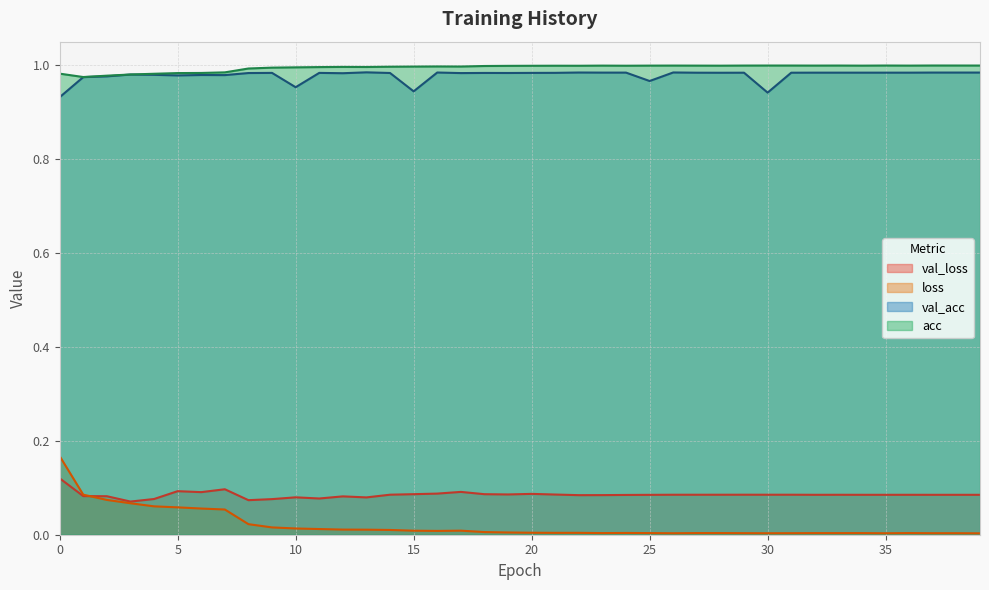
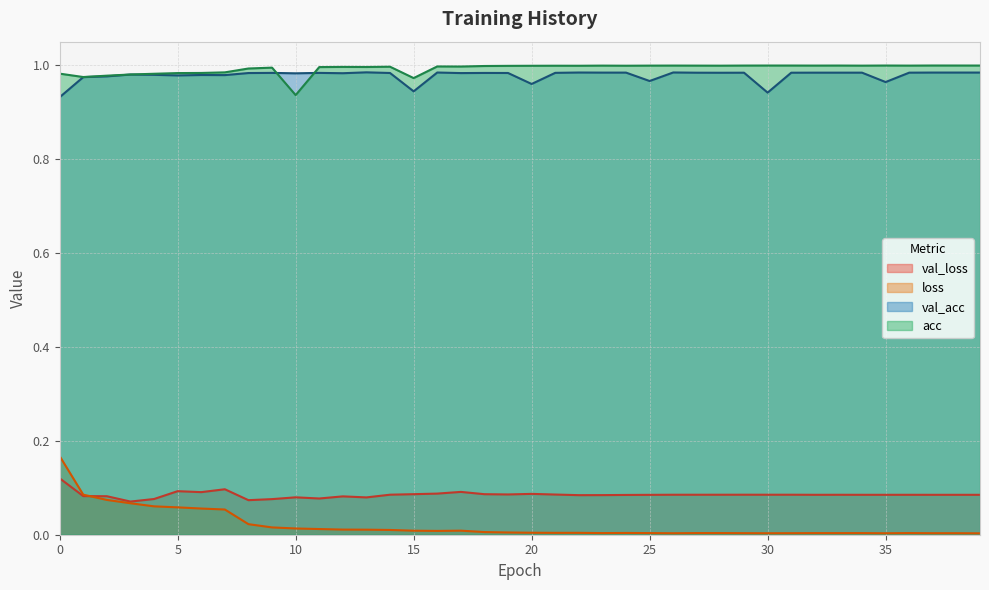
  {
    "val_acc": {
      "0": 0.93,
-     "10": 0.95,
+     "10": 0.98,
      "15": 0.94,
-     "20": 0.98,
+     "20": 0.96,
      "25": 0.97,
      "30": 0.94,
-     "35": 0.98
+     "35": 0.96
    },
    "acc": {
      "0": 0.98,
-     "10": 1.00,
-     "15": 1.00,
+     "10": 0.94,
+     "15": 0.97,
      "20": 1.00,
      "25": 1.00,
      "30": 1.00,
      "35": 1.00
    }
  }
